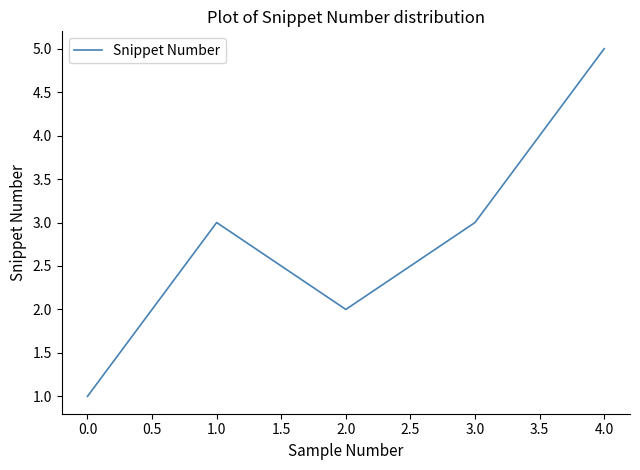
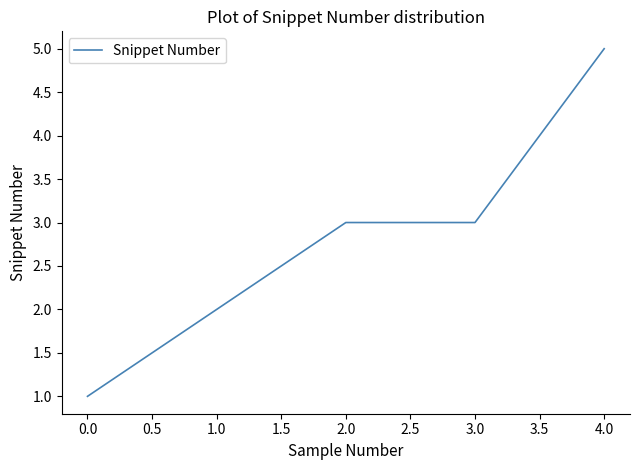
  {
    "0.0": 1,
-   "1.0": 3,
-   "2.0": 2,
+   "1.0": 2,
+   "2.0": 3,
    "3.0": 3,
    "4.0": 5
  }
